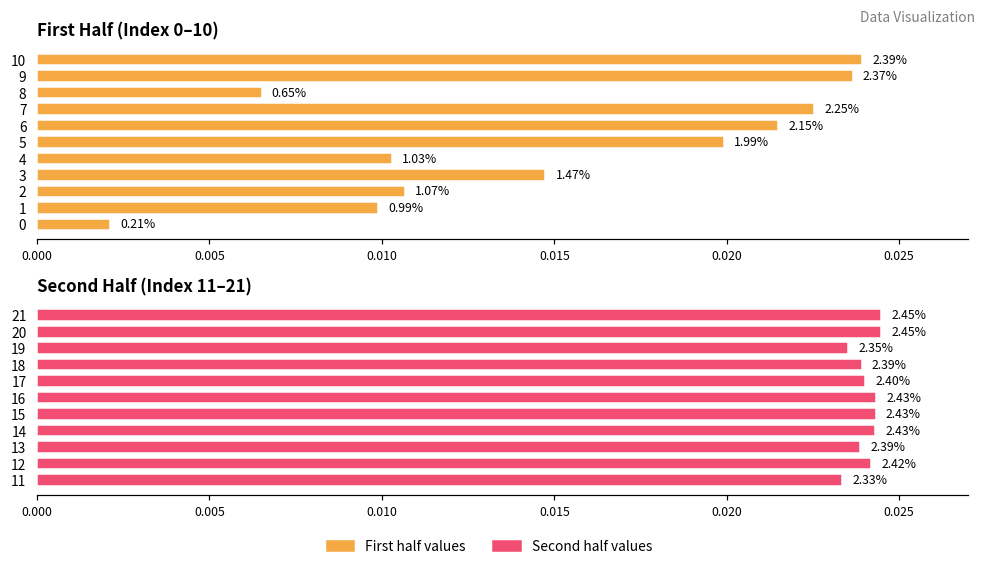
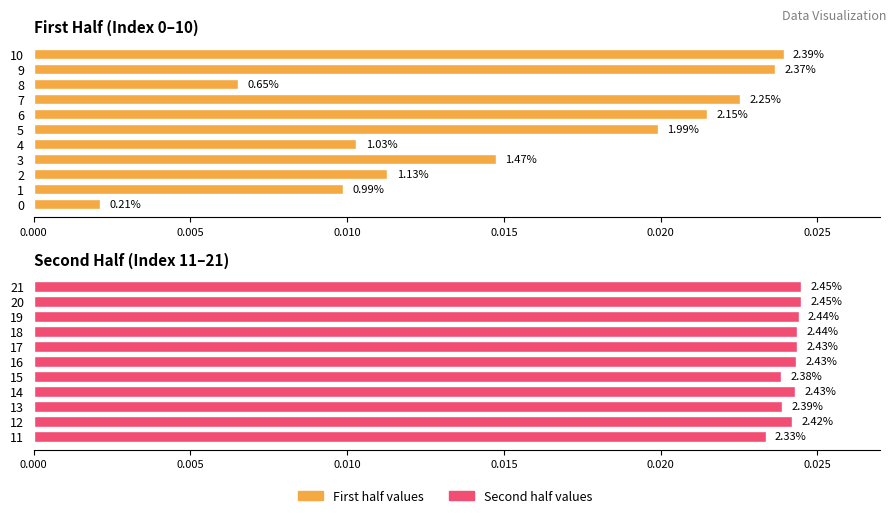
  {
    "First Half (Index 0–10)": {
      "10": "2.39%",
      "9": "2.37%",
      "8": "0.65%",
      "7": "2.25%",
      "6": "2.15%",
      "5": "1.99%",
      "4": "1.03%",
      "3": "1.47%",
-     "2": "1.07%",
+     "2": "1.13%",
      "1": "0.99%",
      "0": "0.21%"
    },
    "Second Half (Index 11–21)": {
      "21": "2.45%",
      "20": "2.45%",
-     "19": "2.35%",
-     "18": "2.39%",
-     "17": "2.40%",
+     "19": "2.44%",
+     "18": "2.44%",
+     "17": "2.43%",
      "16": "2.43%",
-     "15": "2.43%",
+     "15": "2.38%",
      "14": "2.43%",
      "13": "2.39%",
      "12": "2.42%",
      "11": "2.33%"
    }
  }
